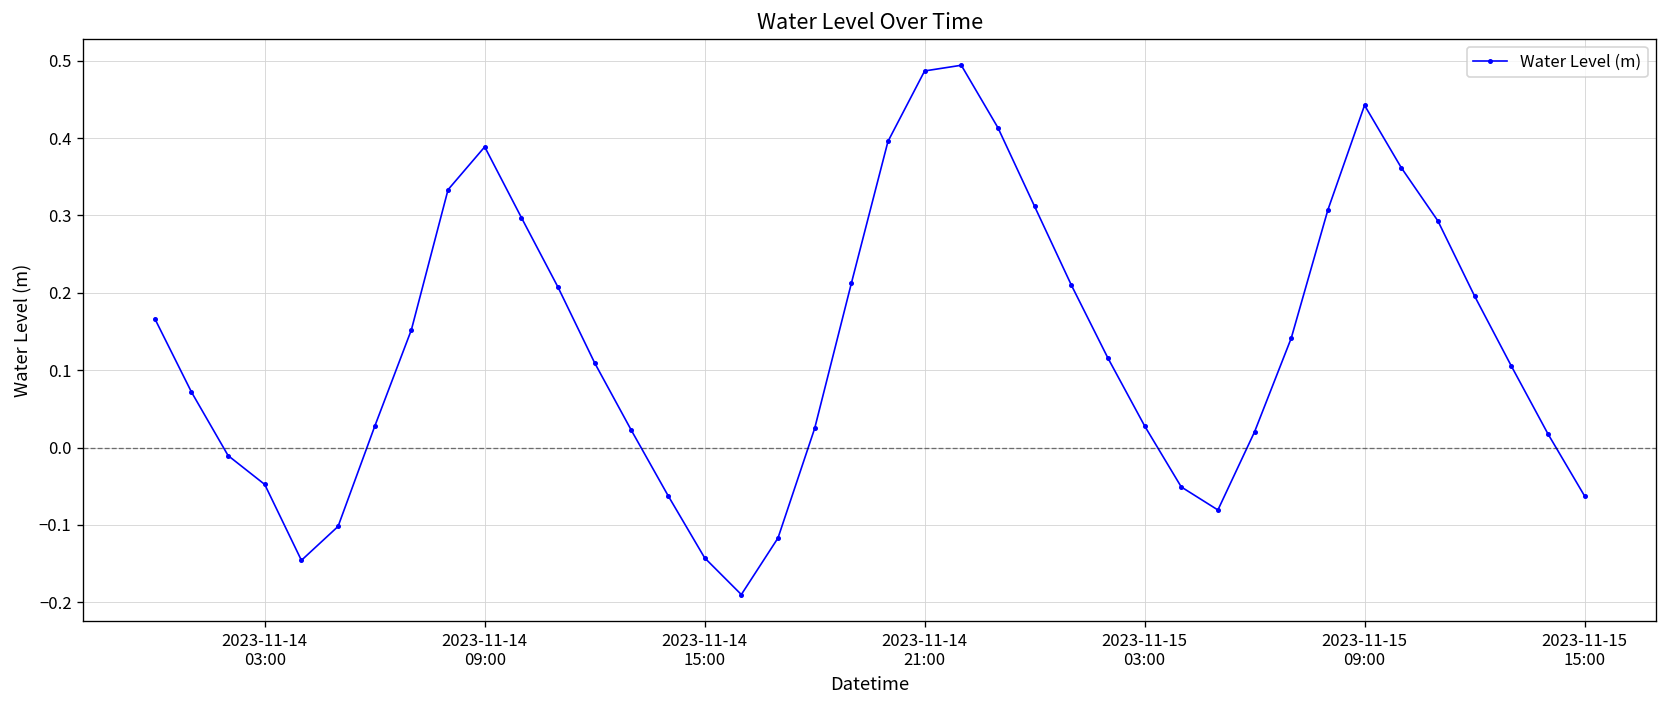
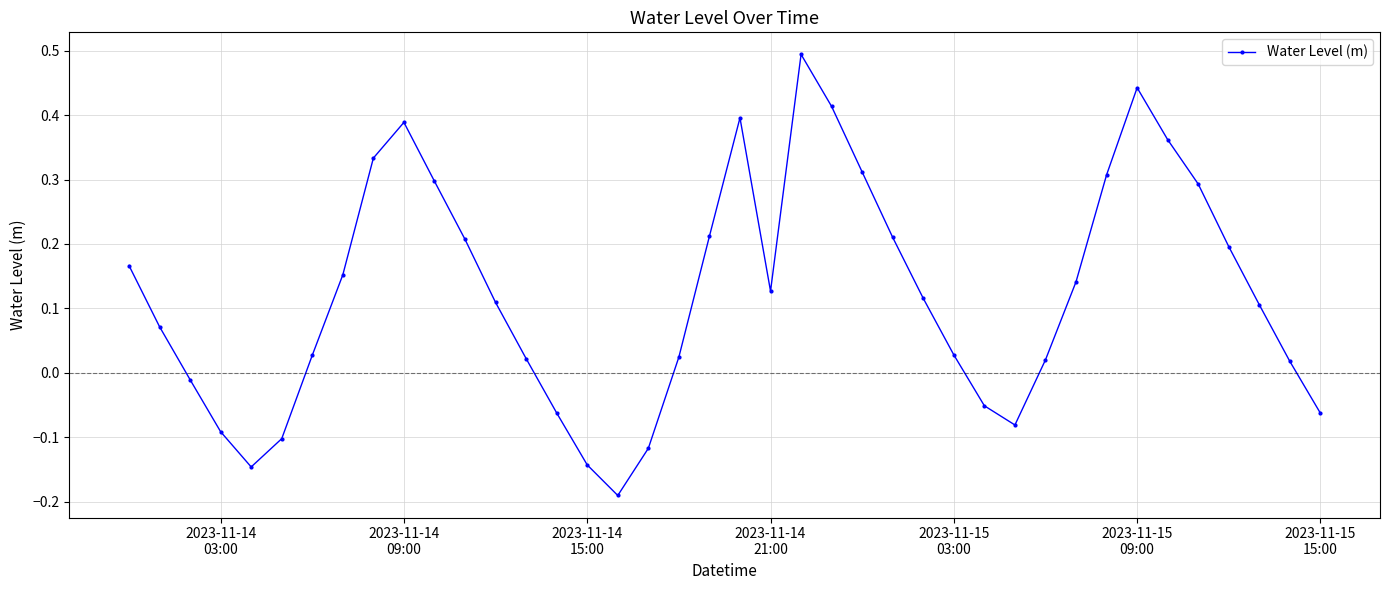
  {
-   "2023-11-14 03:00": -0.05,
+   "2023-11-14 03:00": -0.09,
    "2023-11-14 09:00": 0.39,
    "2023-11-14 15:00": -0.14,
-   "2023-11-14 21:00": 0.49,
+   "2023-11-14 21:00": 0.13,
    "2023-11-15 03:00": 0.03,
    "2023-11-15 09:00": 0.44,
    "2023-11-15 15:00": -0.06
  }
